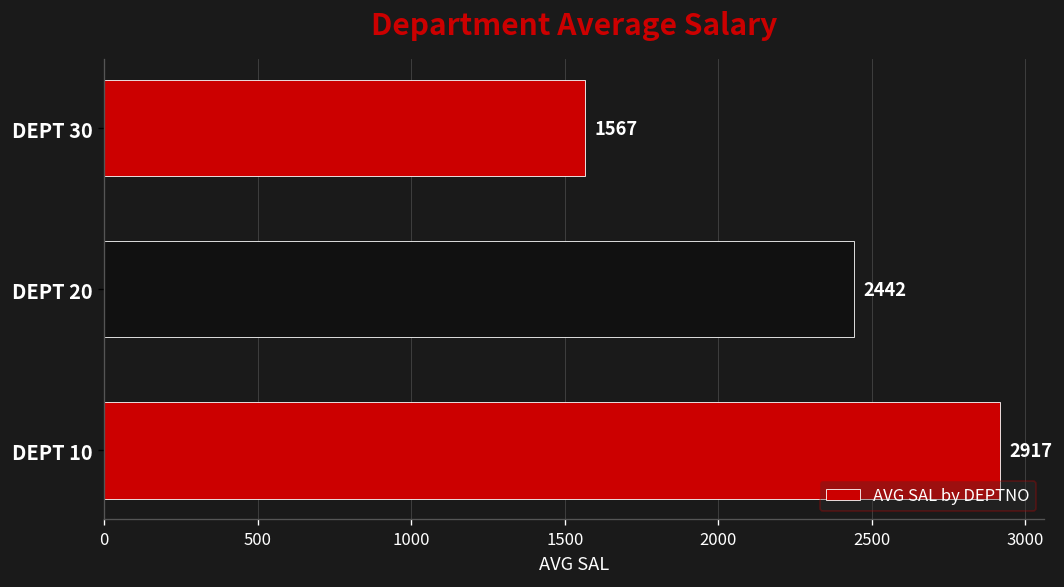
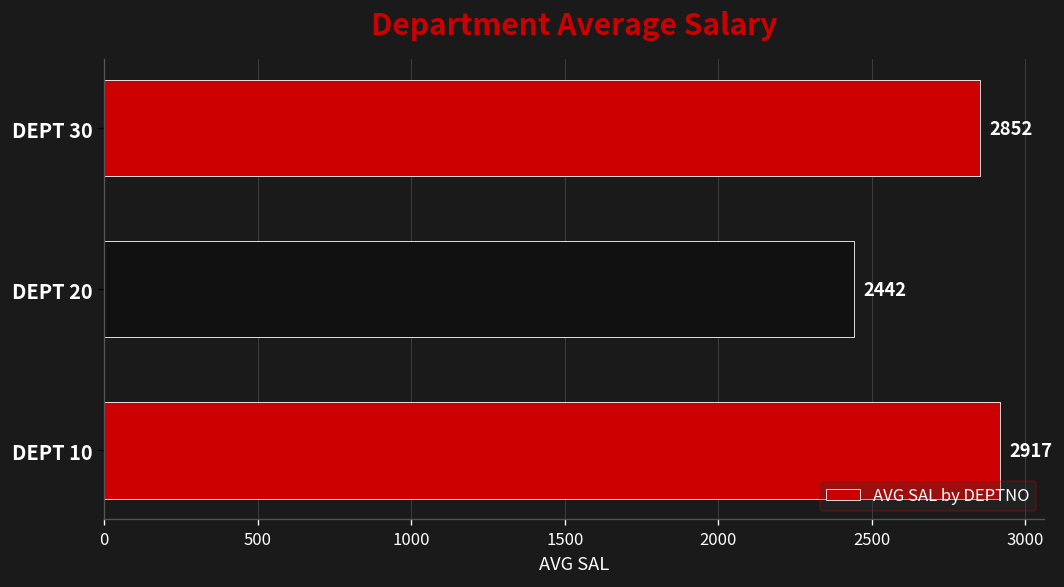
  {
-   "DEPT 30": 1567,
+   "DEPT 30": 2852,
    "DEPT 20": 2442,
    "DEPT 10": 2917
  }
